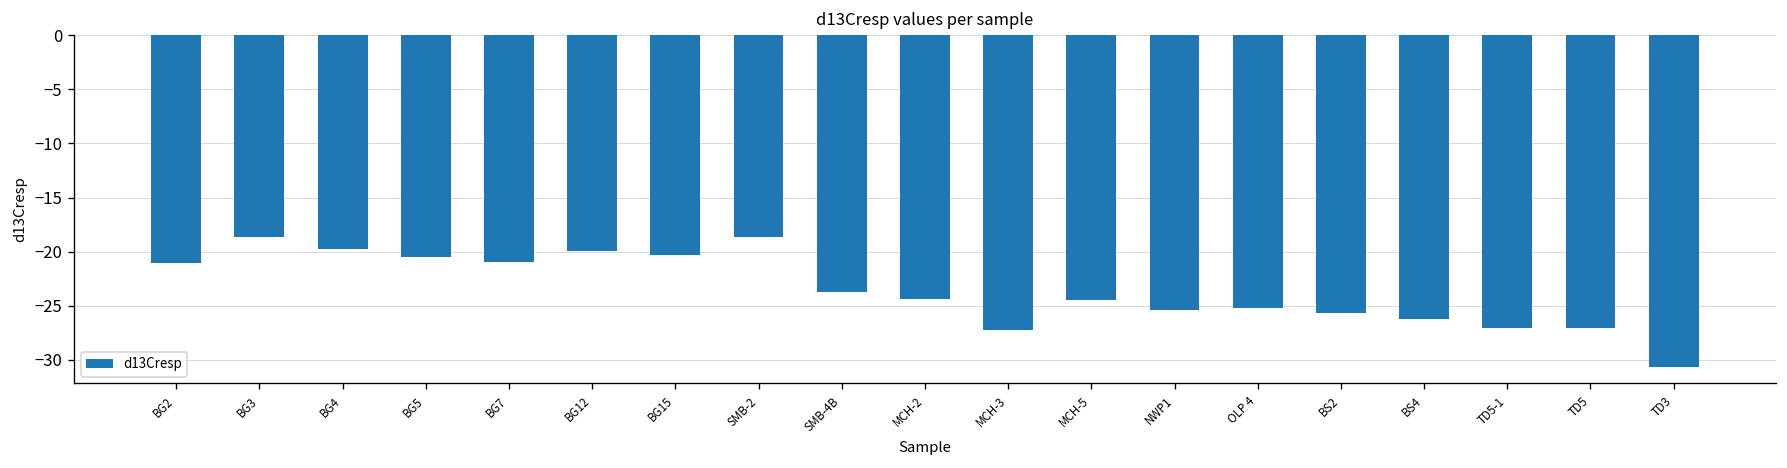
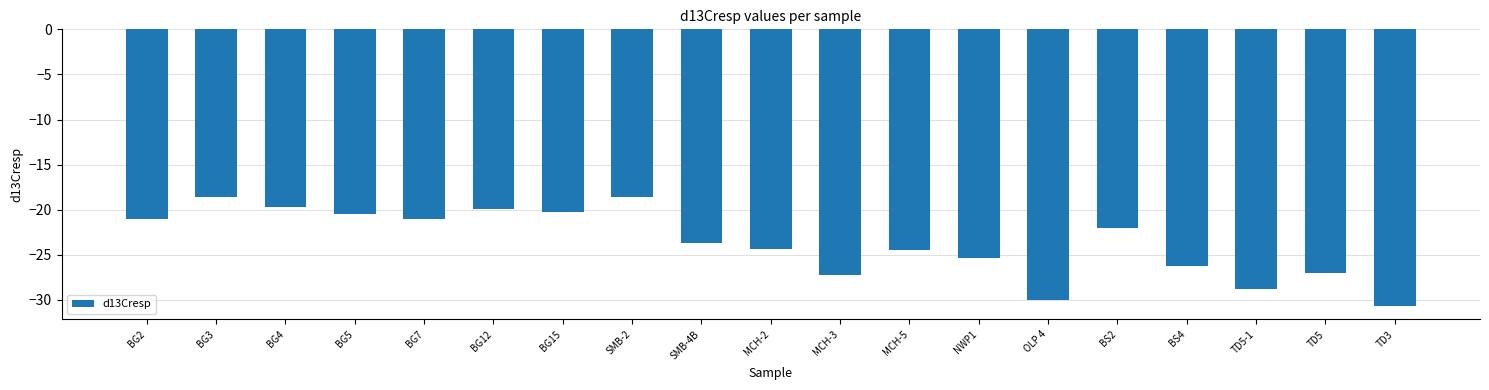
  {
    "BG2": -21,
    "BG3": -19,
    "BG4": -20,
    "BG5": -20,
    "BG7": -21,
    "BG12": -20,
    "BG15": -20,
    "SMB-2": -19,
    "SMB-4B": -24,
    "MCH-2": -24,
    "MCH-3": -27,
    "MCH-5": -24,
    "NWP1": -25,
-   "OLP 4": -25,
-   "BS2": -26,
+   "OLP 4": -30,
+   "BS2": -22,
    "BS4": -26,
-   "TD5-1": -27,
+   "TD5-1": -29,
    "TD5": -27,
    "TD3": -31
  }
